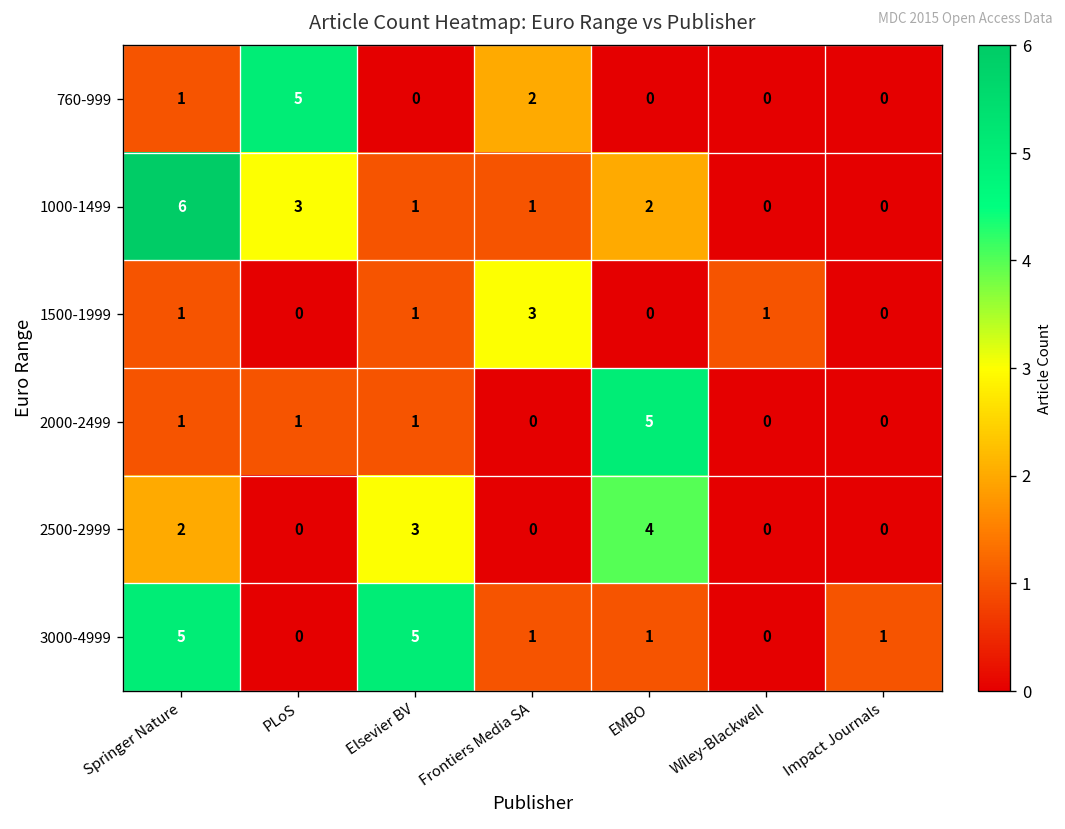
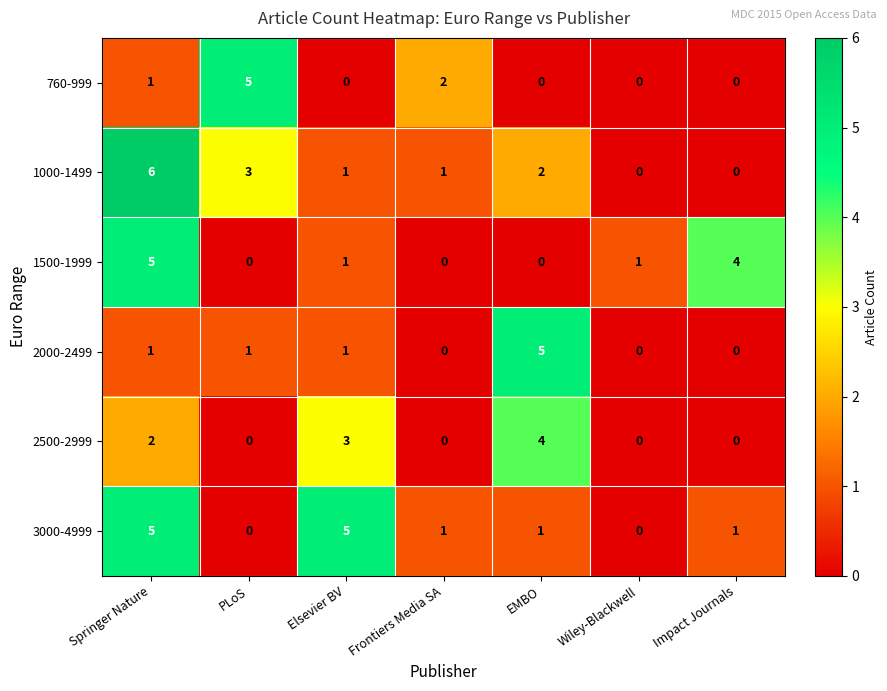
  {
    "760-999": {
      "Springer Nature": 1,
      "PLoS": 5,
      "Elsevier BV": 0,
      "Frontiers Media SA": 2,
      "EMBO": 0,
      "Wiley-Blackwell": 0,
      "Impact Journals": 0
    },
    "1000-1499": {
      "Springer Nature": 6,
      "PLoS": 3,
      "Elsevier BV": 1,
      "Frontiers Media SA": 1,
      "EMBO": 2,
      "Wiley-Blackwell": 0,
      "Impact Journals": 0
    },
    "1500-1999": {
-     "Springer Nature": 1,
+     "Springer Nature": 5,
      "PLoS": 0,
      "Elsevier BV": 1,
-     "Frontiers Media SA": 3,
+     "Frontiers Media SA": 0,
      "EMBO": 0,
      "Wiley-Blackwell": 1,
-     "Impact Journals": 0
+     "Impact Journals": 4
    },
    "2000-2499": {
      "Springer Nature": 1,
      "PLoS": 1,
      "Elsevier BV": 1,
      "Frontiers Media SA": 0,
      "EMBO": 5,
      "Wiley-Blackwell": 0,
      "Impact Journals": 0
    },
    "2500-2999": {
      "Springer Nature": 2,
      "PLoS": 0,
      "Elsevier BV": 3,
      "Frontiers Media SA": 0,
      "EMBO": 4,
      "Wiley-Blackwell": 0,
      "Impact Journals": 0
    },
    "3000-4999": {
      "Springer Nature": 5,
      "PLoS": 0,
      "Elsevier BV": 5,
      "Frontiers Media SA": 1,
      "EMBO": 1,
      "Wiley-Blackwell": 0,
      "Impact Journals": 1
    }
  }
